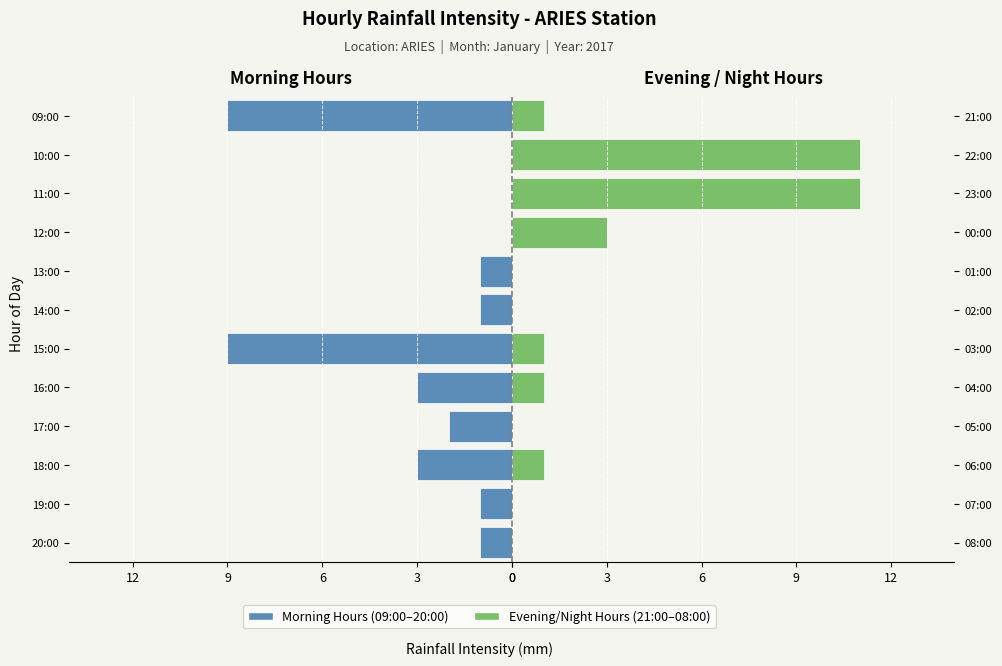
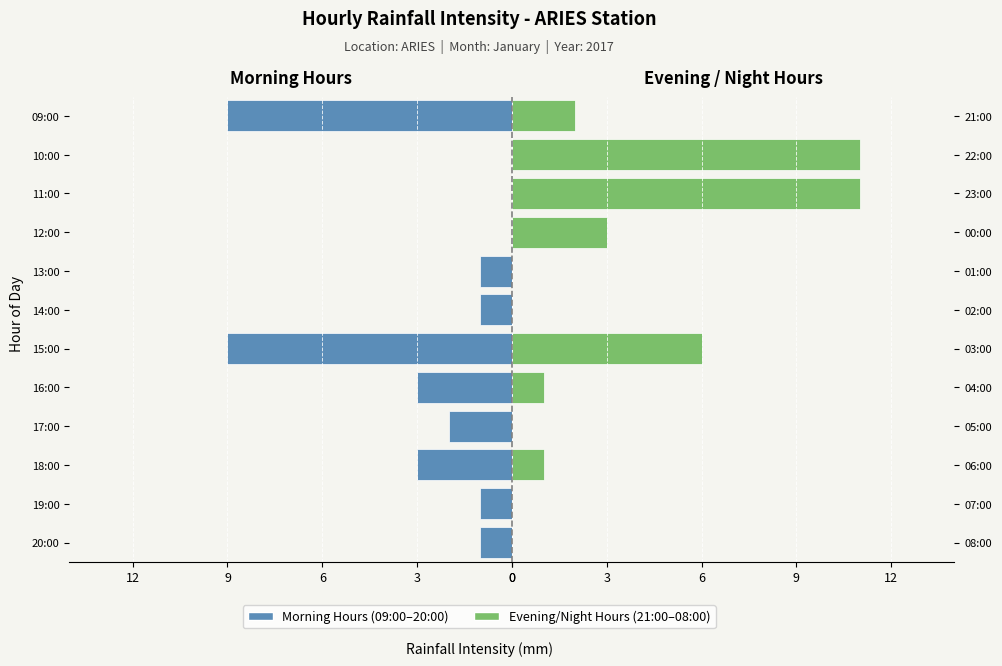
  {
    "Evening / Night Hours": {
-     "21:00": 1,
+     "21:00": 2,
      "22:00": 11,
      "23:00": 11,
      "00:00": 3,
      "01:00": 0,
      "02:00": 0,
-     "03:00": 1,
+     "03:00": 6,
      "04:00": 1,
      "05:00": 0,
      "06:00": 1,
      "07:00": 0,
      "08:00": 0
    }
  }
